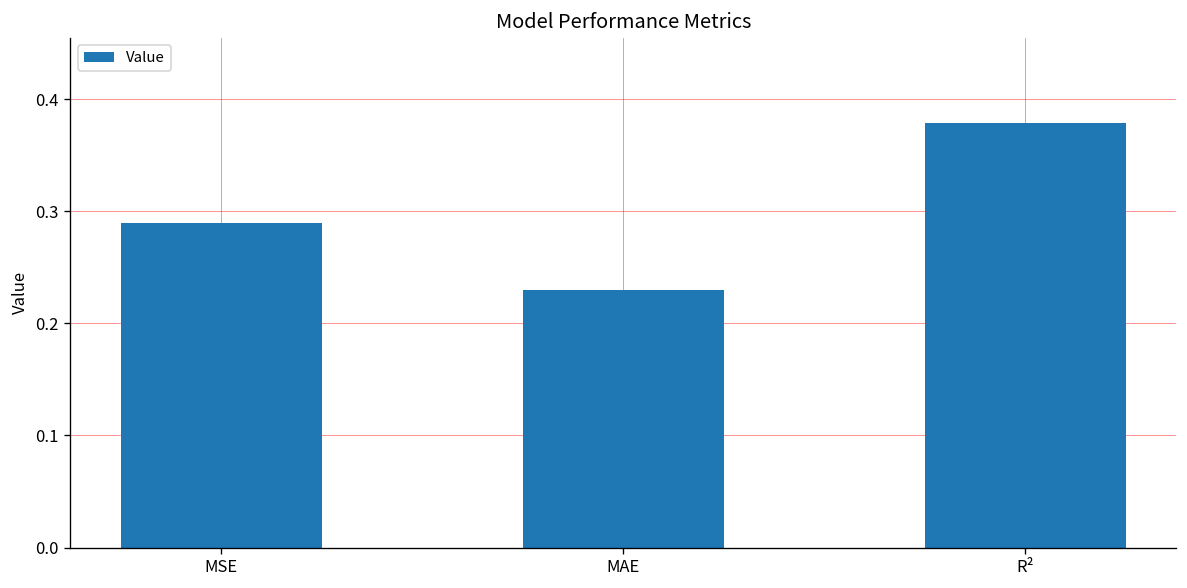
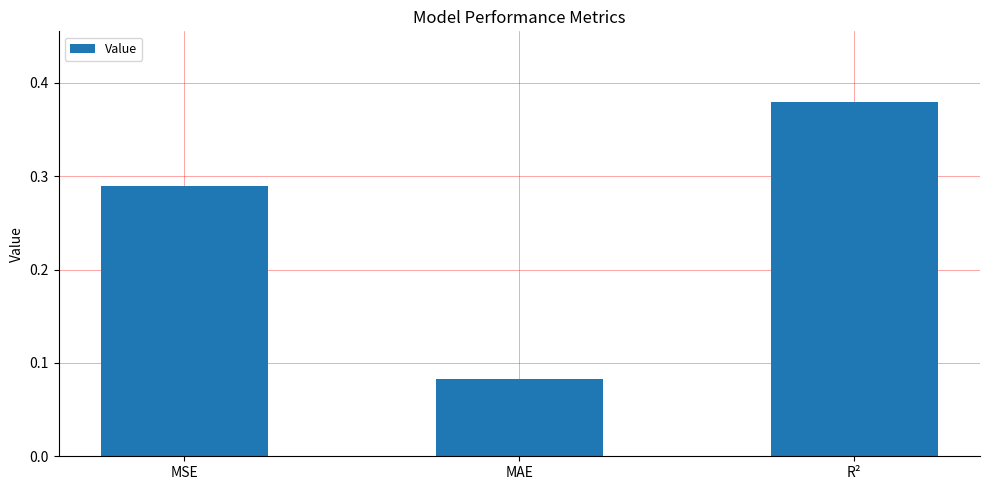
  {
    "MSE": 0.29,
-   "MAE": 0.23,
+   "MAE": 0.08,
    "R²": 0.38
  }
